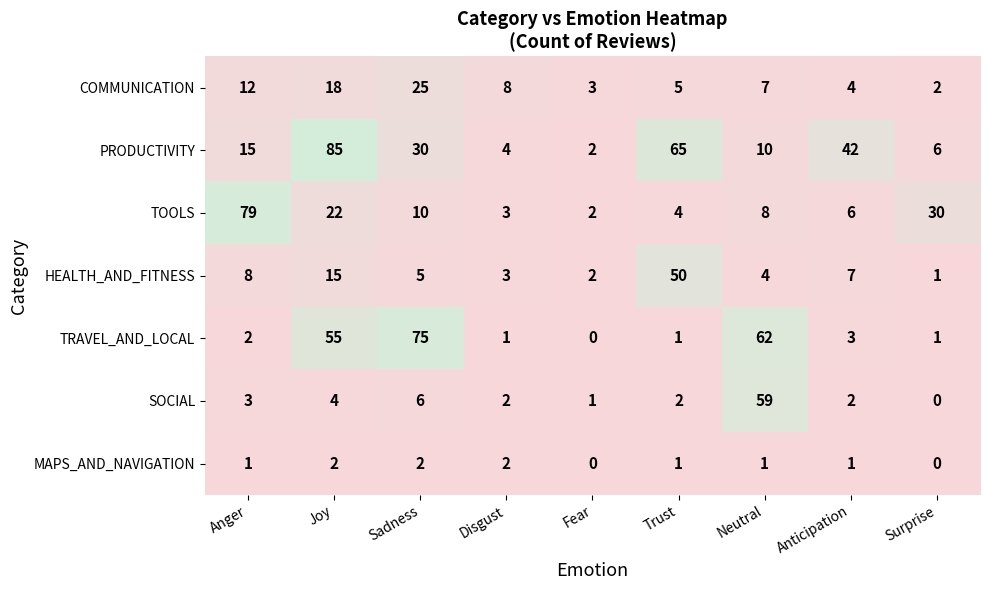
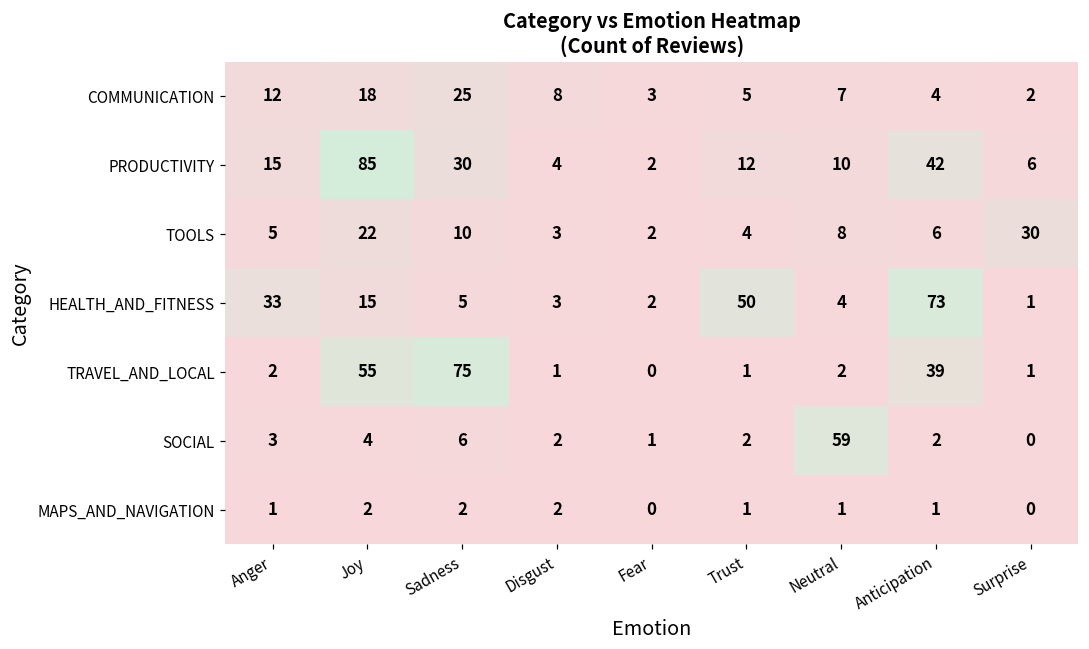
  {
    "COMMUNICATION": {
      "Anger": 12,
      "Joy": 18,
      "Sadness": 25,
      "Disgust": 8,
      "Fear": 3,
      "Trust": 5,
      "Neutral": 7,
      "Anticipation": 4,
      "Surprise": 2
    },
    "PRODUCTIVITY": {
      "Anger": 15,
      "Joy": 85,
      "Sadness": 30,
      "Disgust": 4,
      "Fear": 2,
-     "Trust": 65,
+     "Trust": 12,
      "Neutral": 10,
      "Anticipation": 42,
      "Surprise": 6
    },
    "TOOLS": {
-     "Anger": 79,
+     "Anger": 5,
      "Joy": 22,
      "Sadness": 10,
      "Disgust": 3,
      "Fear": 2,
      "Trust": 4,
      "Neutral": 8,
      "Anticipation": 6,
      "Surprise": 30
    },
    "HEALTH_AND_FITNESS": {
-     "Anger": 8,
+     "Anger": 33,
      "Joy": 15,
      "Sadness": 5,
      "Disgust": 3,
      "Fear": 2,
      "Trust": 50,
      "Neutral": 4,
-     "Anticipation": 7,
+     "Anticipation": 73,
      "Surprise": 1
    },
    "TRAVEL_AND_LOCAL": {
      "Anger": 2,
      "Joy": 55,
      "Sadness": 75,
      "Disgust": 1,
      "Fear": 0,
      "Trust": 1,
-     "Neutral": 62,
-     "Anticipation": 3,
+     "Neutral": 2,
+     "Anticipation": 39,
      "Surprise": 1
    },
    "SOCIAL": {
      "Anger": 3,
      "Joy": 4,
      "Sadness": 6,
      "Disgust": 2,
      "Fear": 1,
      "Trust": 2,
      "Neutral": 59,
      "Anticipation": 2,
      "Surprise": 0
    },
    "MAPS_AND_NAVIGATION": {
      "Anger": 1,
      "Joy": 2,
      "Sadness": 2,
      "Disgust": 2,
      "Fear": 0,
      "Trust": 1,
      "Neutral": 1,
      "Anticipation": 1,
      "Surprise": 0
    }
  }
